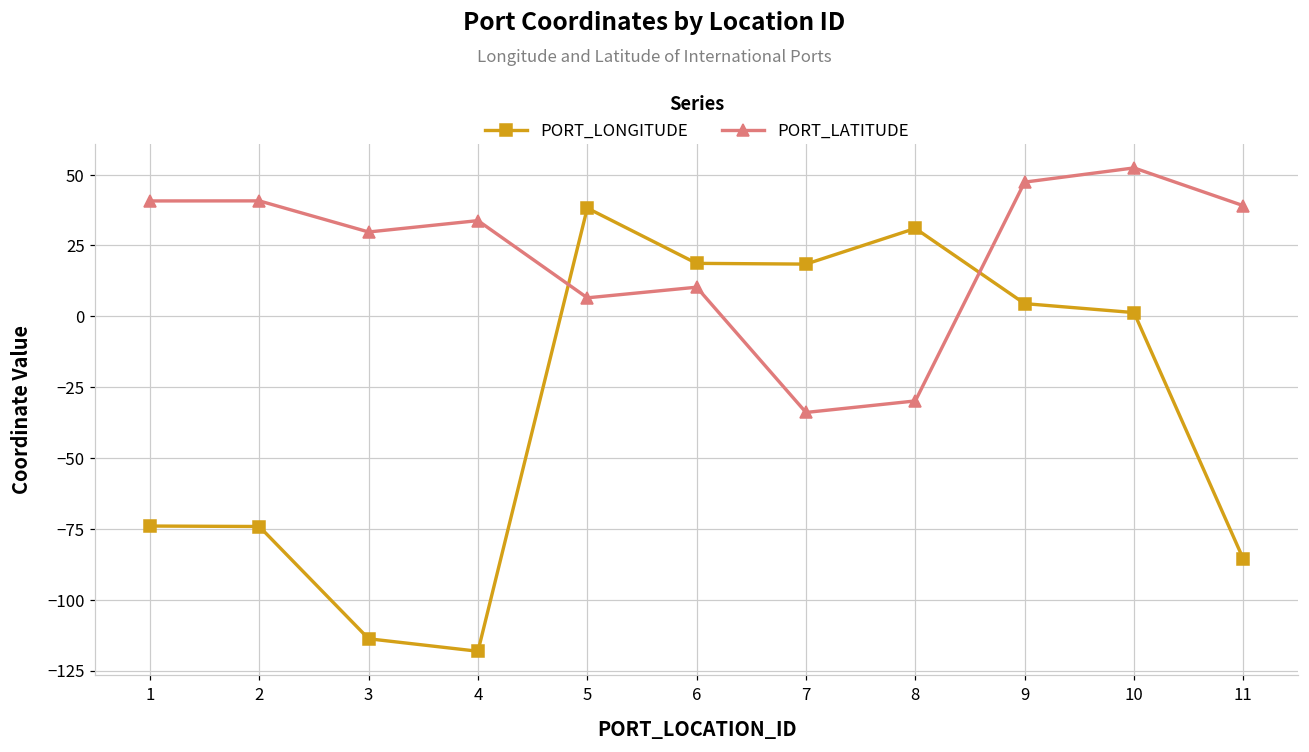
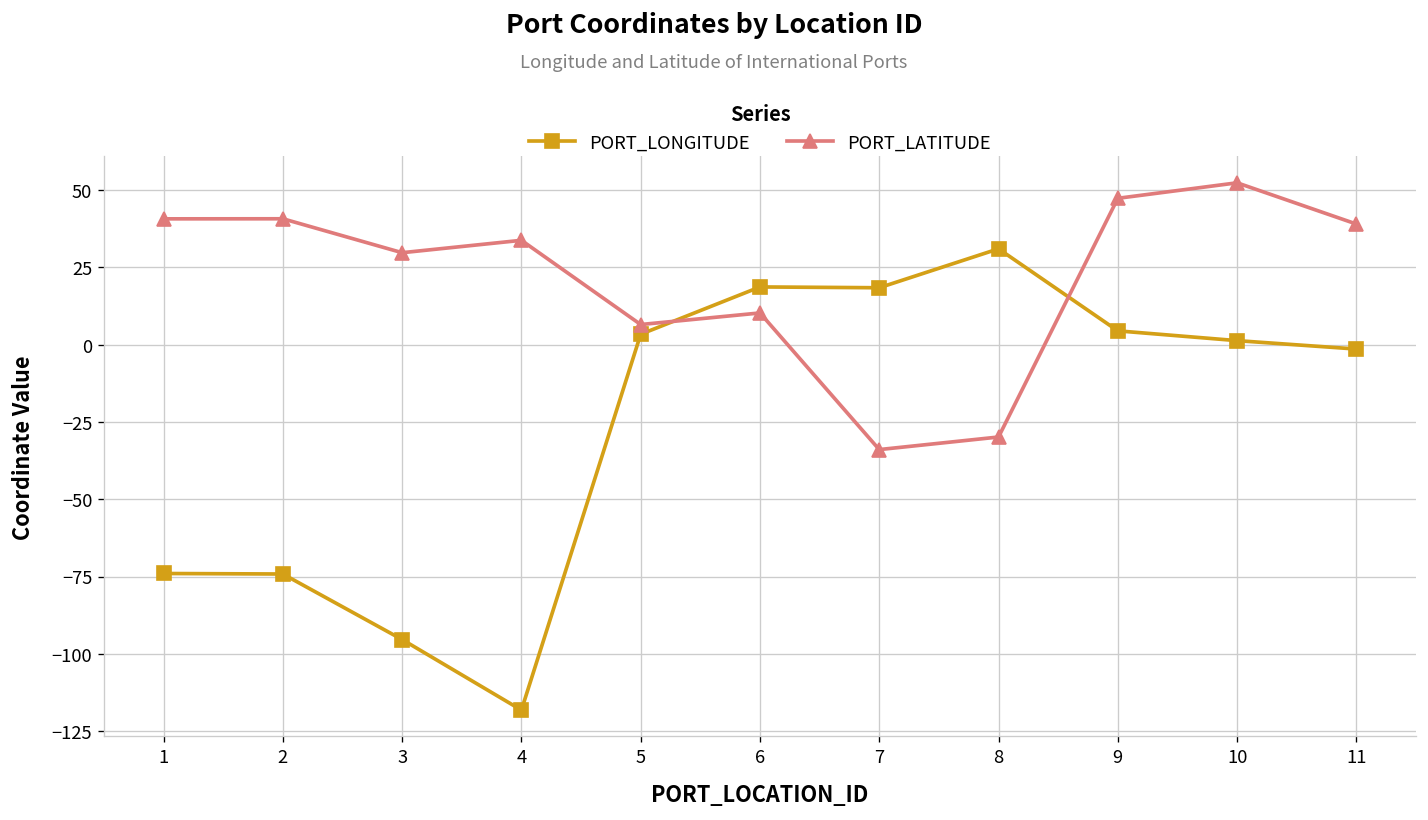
  {
    "PORT_LONGITUDE": {
      "1": -74,
      "2": -74,
-     "3": -114,
+     "3": -95,
      "4": -118,
-     "5": 38,
+     "5": 3,
      "6": 19,
      "7": 18,
      "8": 31,
      "9": 4,
      "10": 1,
-     "11": -86
+     "11": -1
    },
    "PORT_LATITUDE": {
      "1": 41,
      "2": 41,
      "3": 30,
      "4": 34,
      "5": 7,
      "6": 10,
      "7": -34,
      "8": -30,
      "9": 47,
      "10": 52,
      "11": 39
    }
  }
